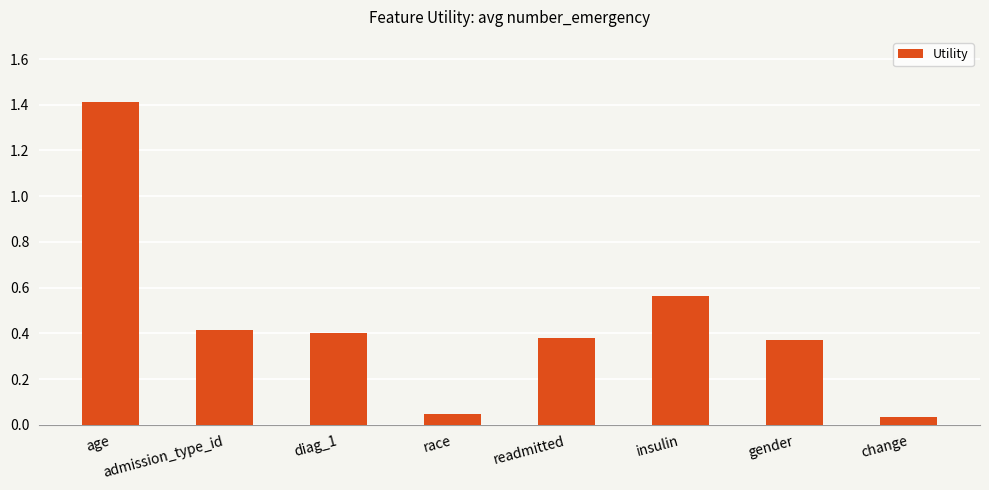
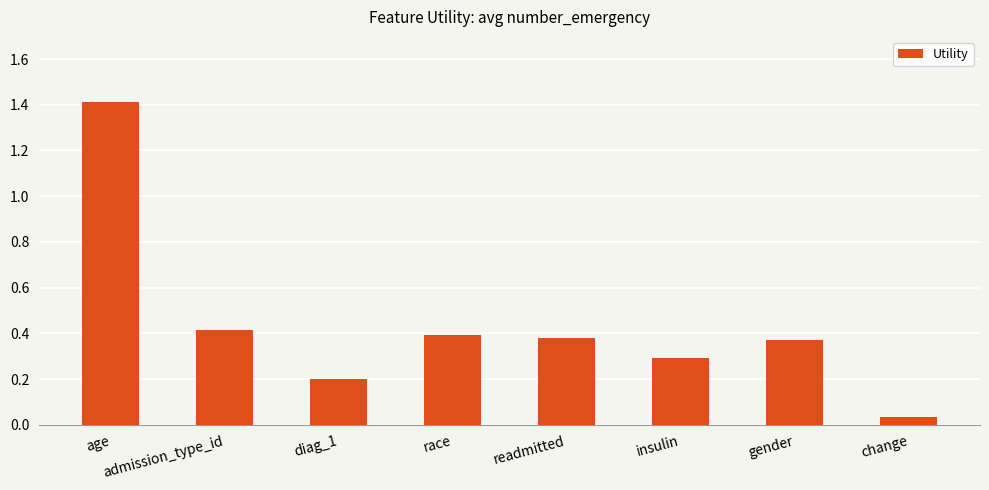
  {
    "age": 1.41,
    "admission_type_id": 0.42,
-   "diag_1": 0.40,
-   "race": 0.05,
+   "diag_1": 0.20,
+   "race": 0.39,
    "readmitted": 0.38,
-   "insulin": 0.56,
+   "insulin": 0.29,
    "gender": 0.37,
    "change": 0.03
  }
